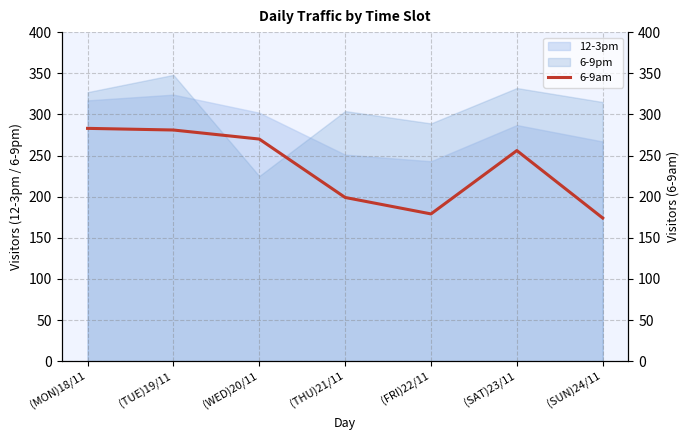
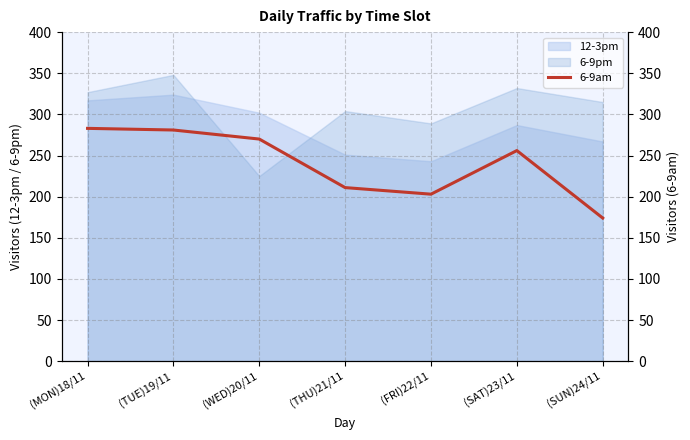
  {
    "6-9am": {
      "(MON)18/11": 280,
      "(TUE)19/11": 280,
      "(WED)20/11": 270,
-     "(THU)21/11": 200,
-     "(FRI)22/11": 180,
+     "(THU)21/11": 210,
+     "(FRI)22/11": 200,
      "(SAT)23/11": 260,
      "(SUN)24/11": 170
    }
  }
